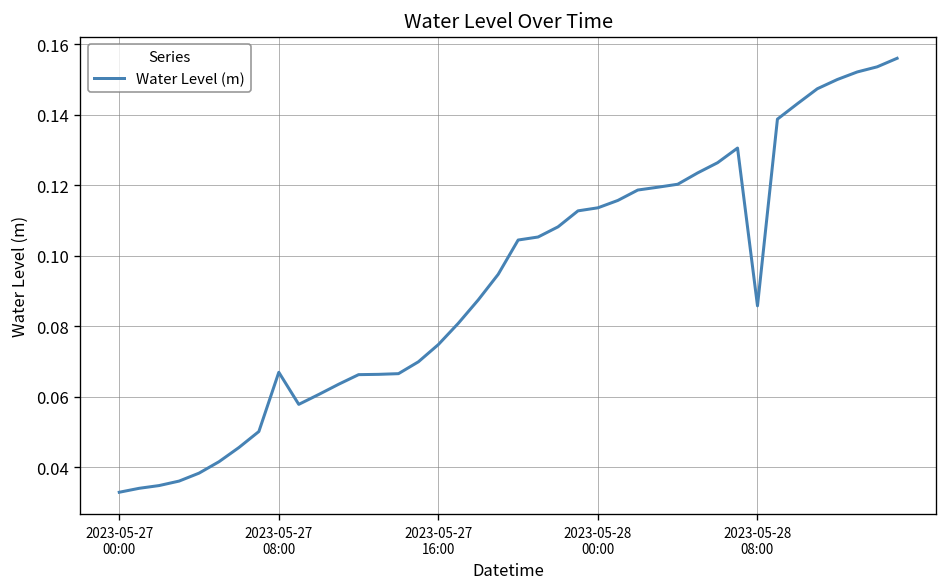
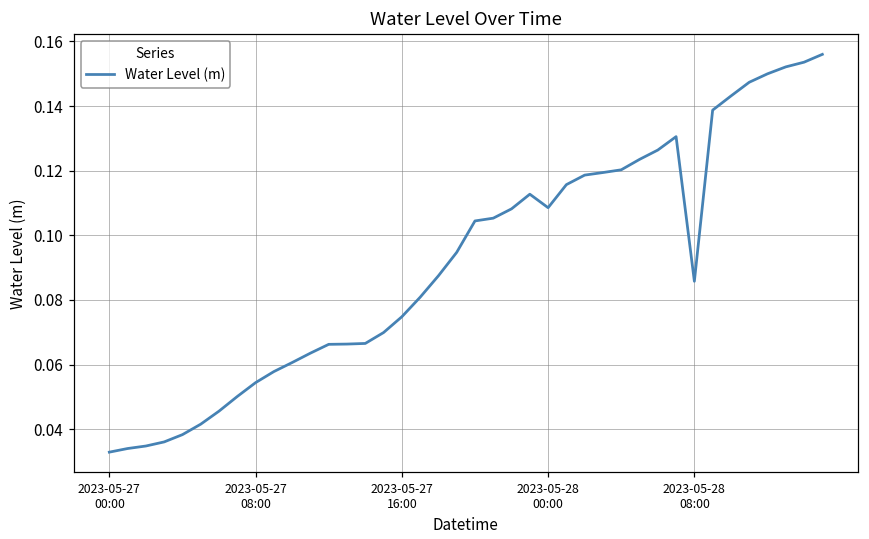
  {
    "2023-05-27 00:00": 0.033,
-   "2023-05-27 08:00": 0.067,
+   "2023-05-27 08:00": 0.054,
    "2023-05-27 16:00": 0.075,
-   "2023-05-28 00:00": 0.114,
+   "2023-05-28 00:00": 0.109,
    "2023-05-28 08:00": 0.086
  }
